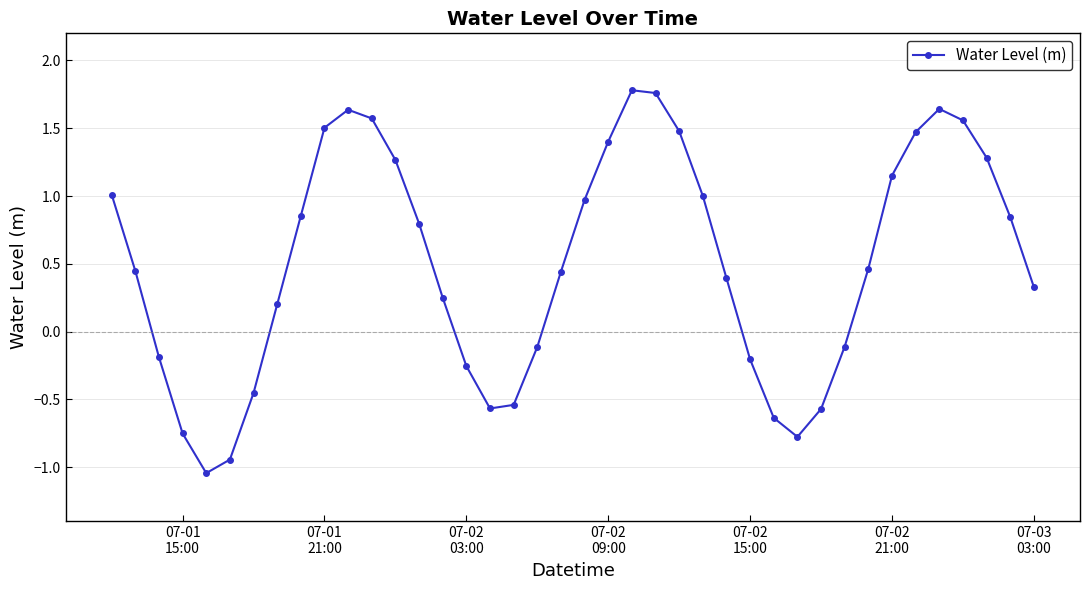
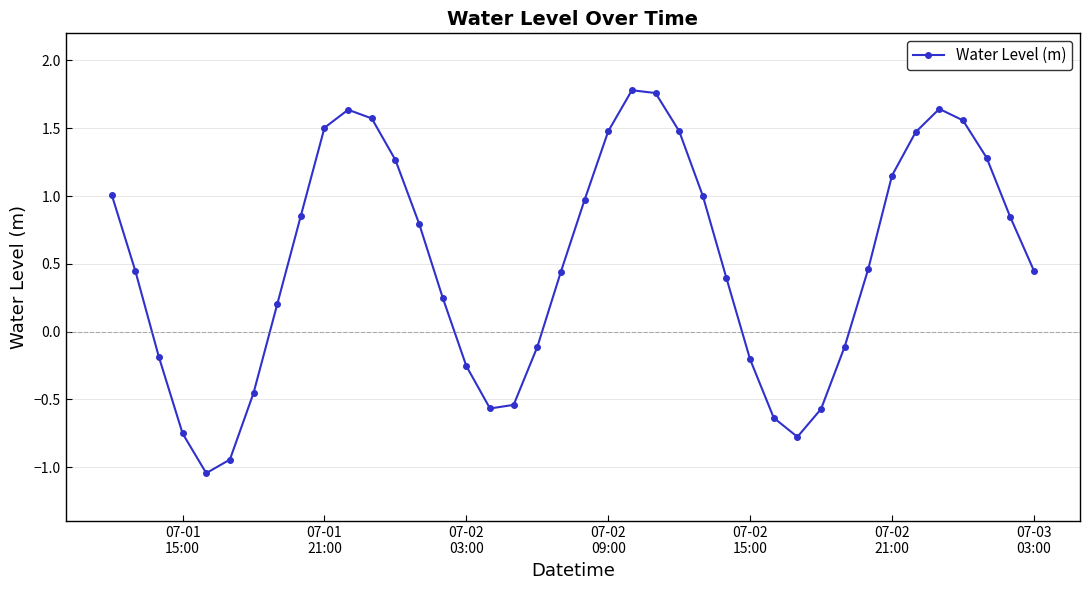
  {
    "07-01 15:00": -0.75,
    "07-01 21:00": 1.50,
    "07-02 03:00": -0.25,
-   "07-02 09:00": 1.40,
+   "07-02 09:00": 1.48,
    "07-02 15:00": -0.21,
    "07-02 21:00": 1.15,
-   "07-03 03:00": 0.33
+   "07-03 03:00": 0.45
  }
